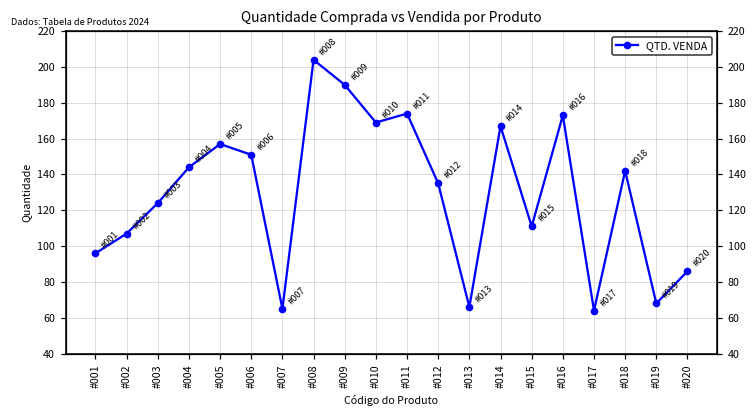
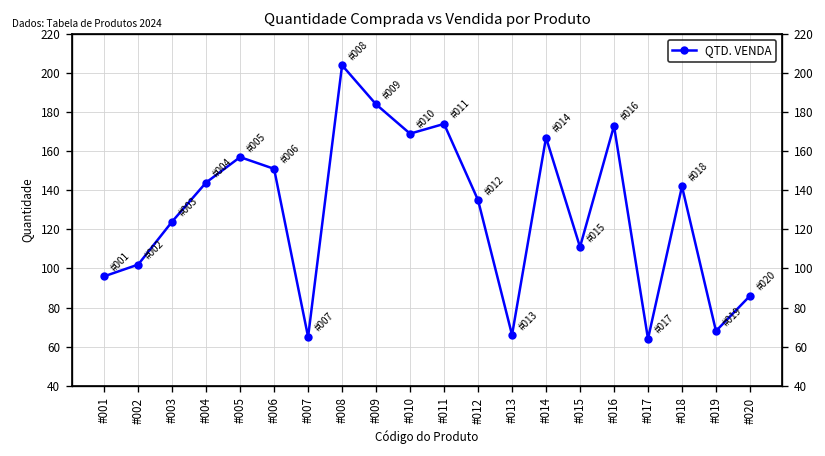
  {
-   "#002": 107,
-   "#009": 190
+   "#002": 102,
+   "#009": 184
  }
